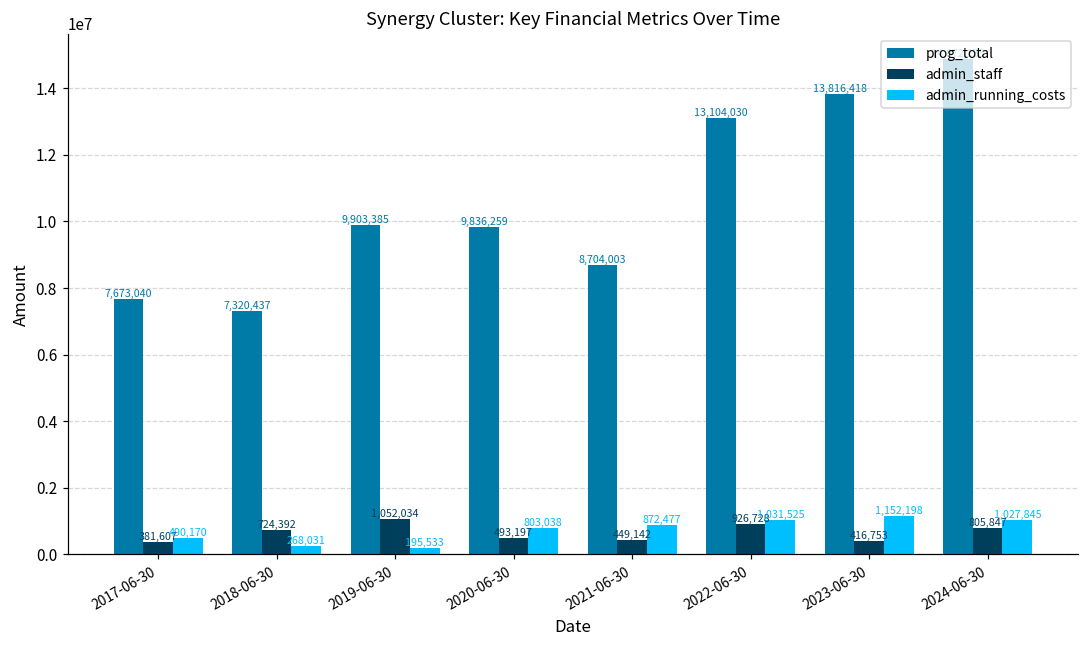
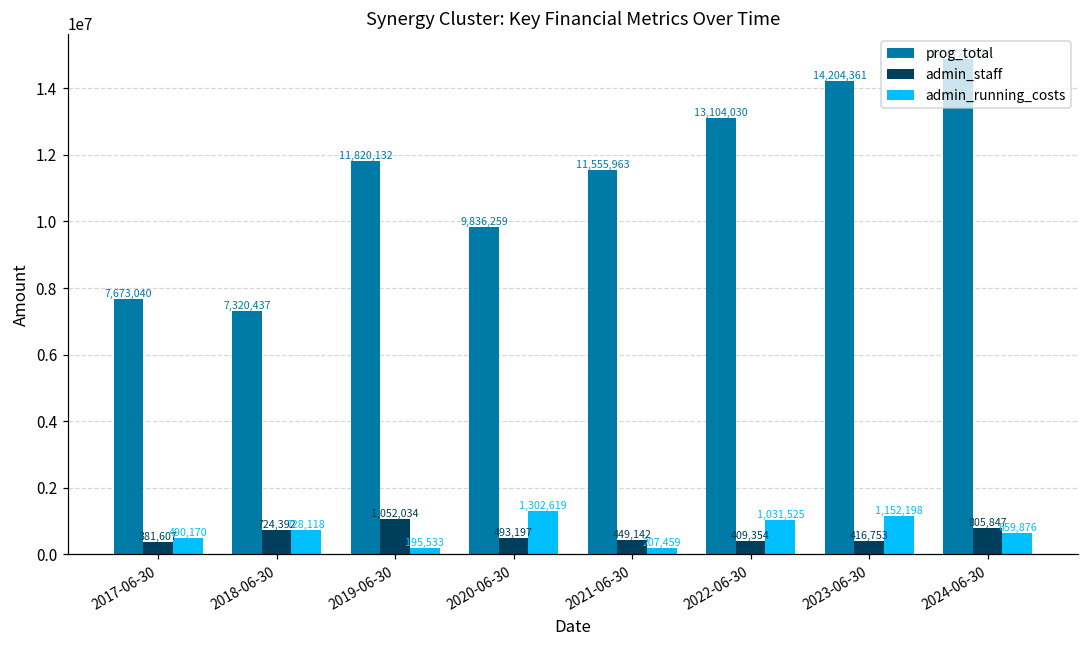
  {
    "prog_total": {
      "2017-06-30": "7,673,040",
      "2018-06-30": "7,320,437",
-     "2019-06-30": "9,903,385",
+     "2019-06-30": "11,820,132",
      "2020-06-30": "9,836,259",
-     "2021-06-30": "8,704,003",
+     "2021-06-30": "11,555,963",
      "2022-06-30": "13,104,030",
-     "2023-06-30": "13,816,418"
+     "2023-06-30": "14,204,361"
    },
    "admin_staff": {
      "2019-06-30": "1,052,034",
      "2020-06-30": "493,197",
      "2021-06-30": "449,142",
-     "2022-06-30": "926,728",
+     "2022-06-30": "409,354",
      "2023-06-30": "416,753",
      "2024-06-30": "805,847"
    },
    "admin_running_costs": {
-     "2018-06-30": "268,031",
+     "2018-06-30": "728,118",
      "2019-06-30": "195,533",
-     "2020-06-30": "803,038",
-     "2021-06-30": "872,477",
+     "2020-06-30": "1,302,619",
+     "2021-06-30": "207,459",
      "2022-06-30": "1,031,525",
      "2023-06-30": "1,152,198",
-     "2024-06-30": "1,027,845"
+     "2024-06-30": "659,876"
    }
  }
